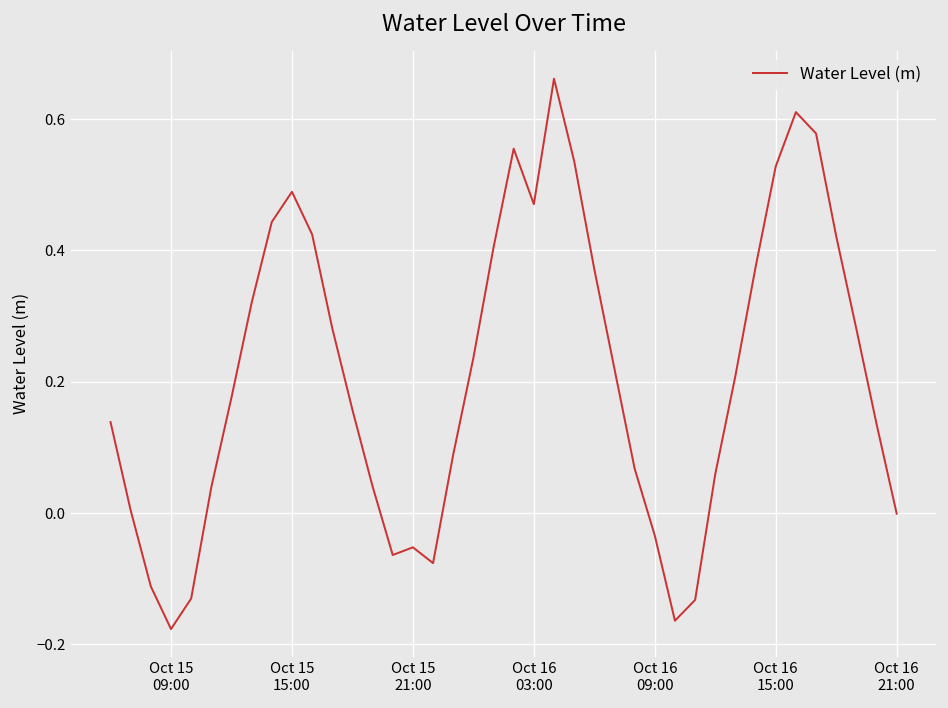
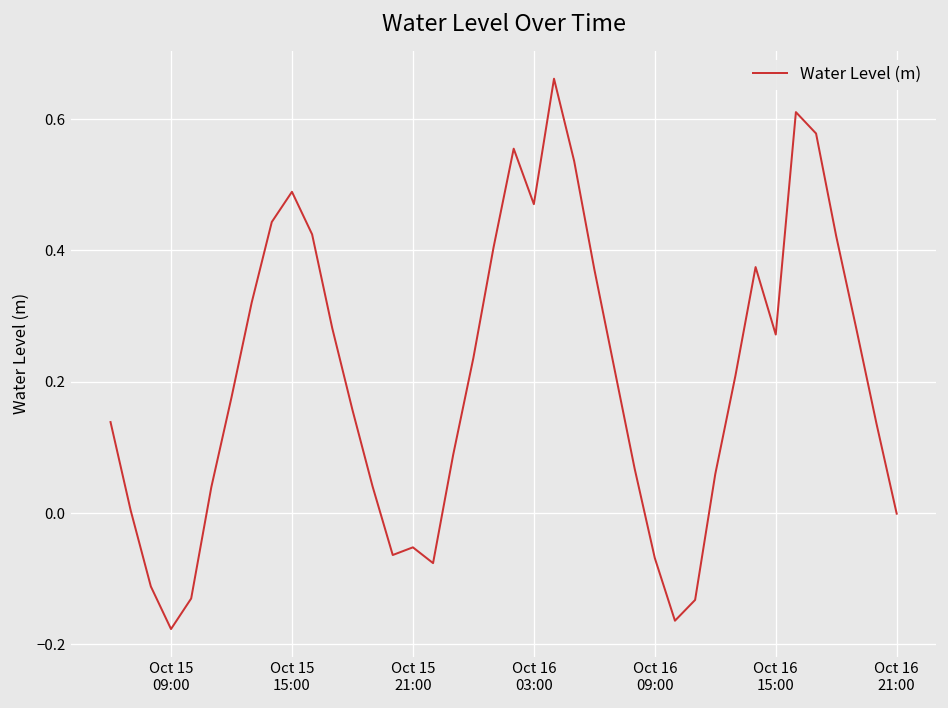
  {
    "Oct 15 09:00": -0.18,
    "Oct 15 15:00": 0.49,
    "Oct 15 21:00": -0.05,
    "Oct 16 03:00": 0.47,
-   "Oct 16 09:00": -0.03,
-   "Oct 16 15:00": 0.53,
+   "Oct 16 09:00": -0.07,
+   "Oct 16 15:00": 0.27,
    "Oct 16 21:00": 0.00
  }
